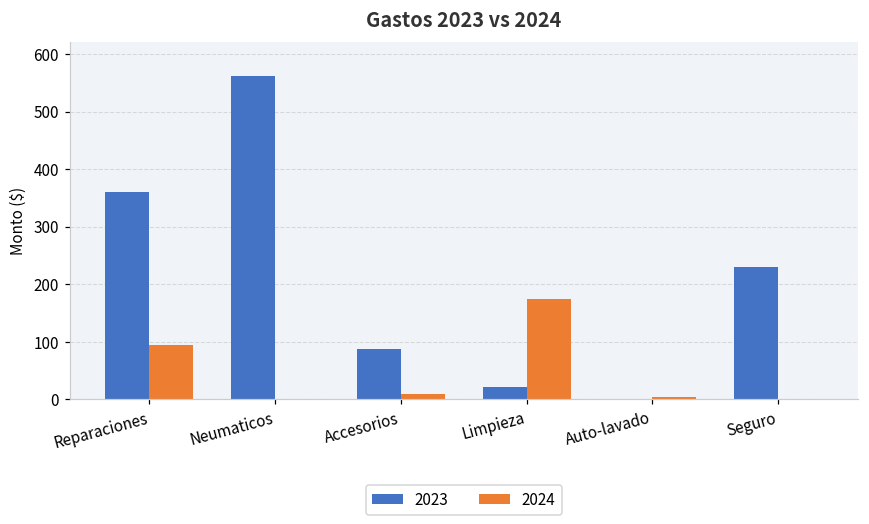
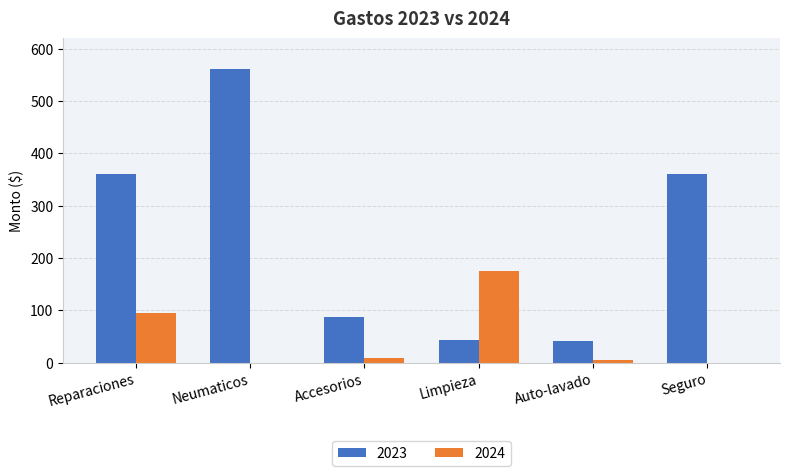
  {
    "2023": {
      "Reparaciones": 360,
      "Neumaticos": 560,
      "Accesorios": 90,
-     "Limpieza": 20,
-     "Auto-lavado": 0,
-     "Seguro": 230
+     "Limpieza": 40,
+     "Auto-lavado": 40,
+     "Seguro": 360
    },
    "2024": {
      "Reparaciones": 90,
      "Neumaticos": 0,
      "Accesorios": 10,
      "Limpieza": 180,
      "Seguro": 0
    }
  }
